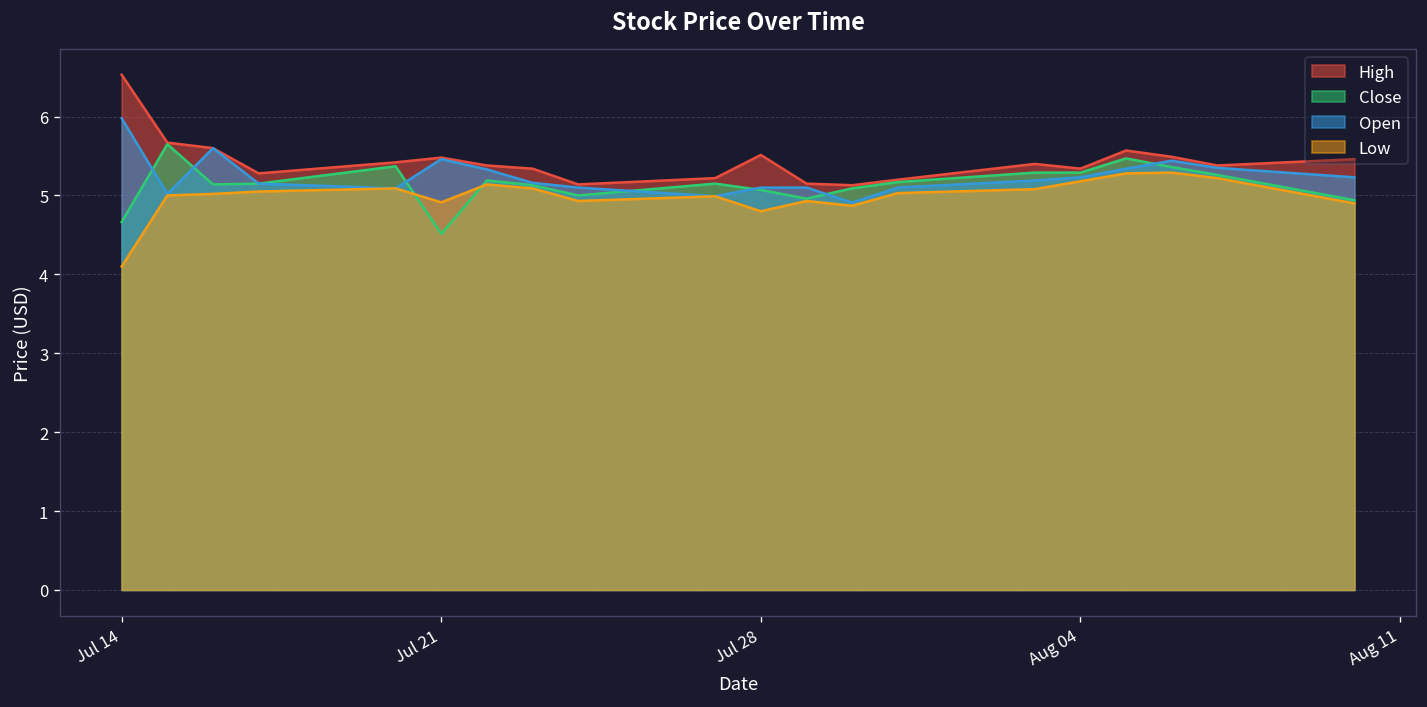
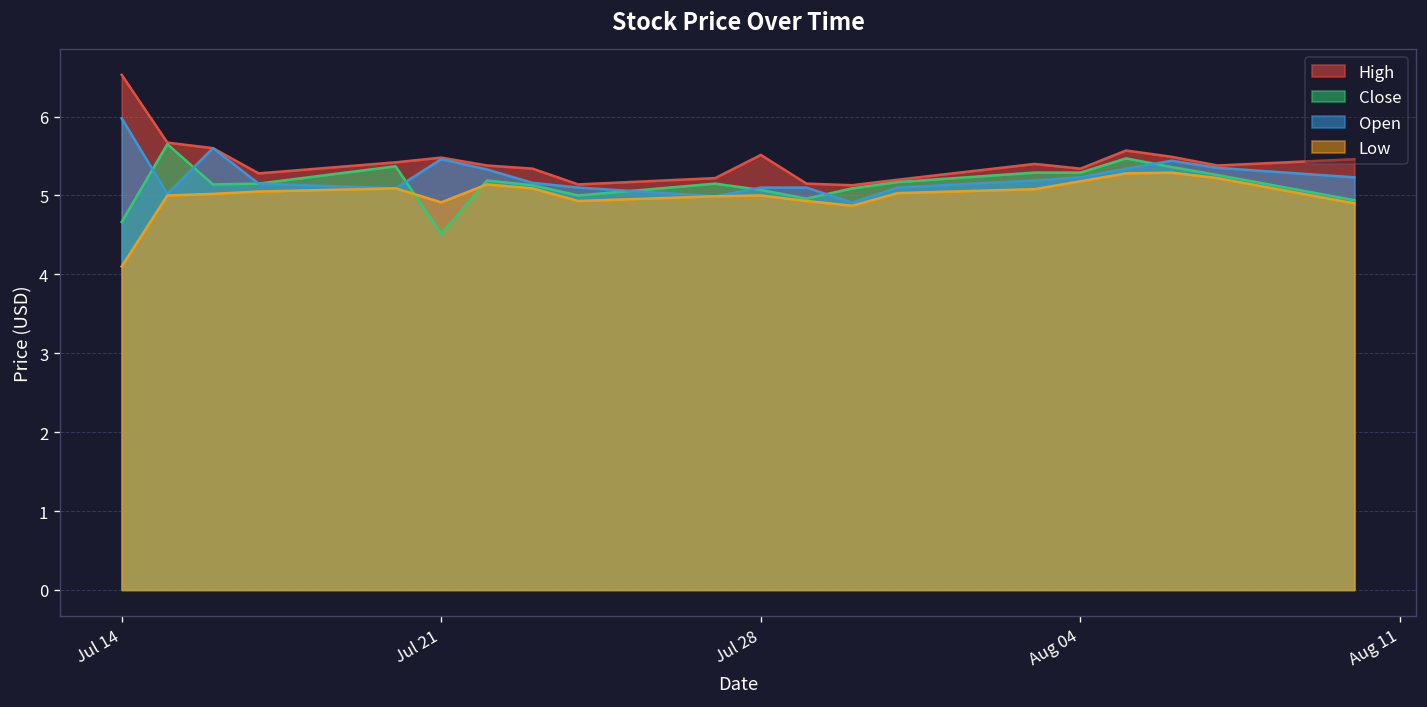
  {
    "High": {
      "Jul 14": 6.5,
      "Jul 28": 5.5,
      "Aug 04": 5.3
    },
    "Close": {
      "Jul 14": 4.7,
      "Jul 21": 4.5,
      "Aug 04": 5.3
    },
    "Open": {
      "Jul 14": 6.0,
      "Aug 04": 5.2
    },
    "Low": {
      "Jul 14": 4.1,
      "Jul 21": 4.9,
-     "Jul 28": 4.8,
+     "Jul 28": 5.0,
      "Aug 04": 5.2
    }
  }
